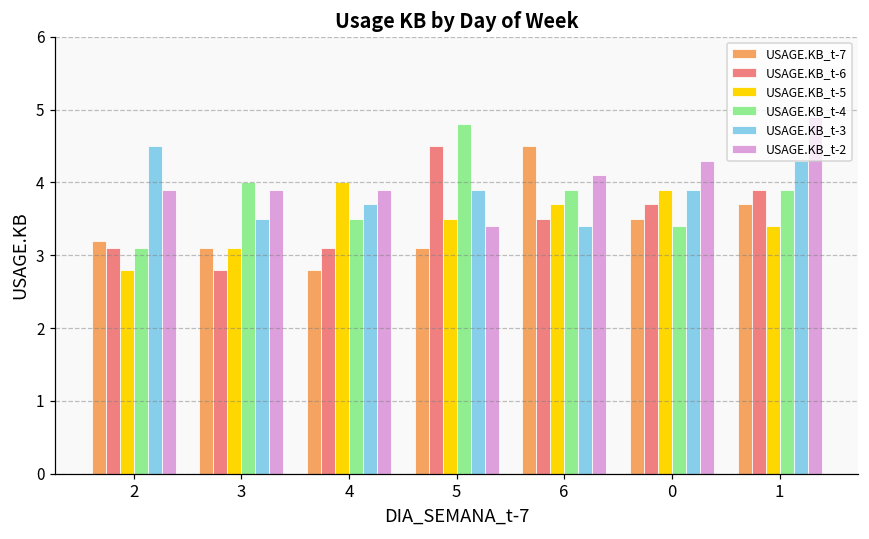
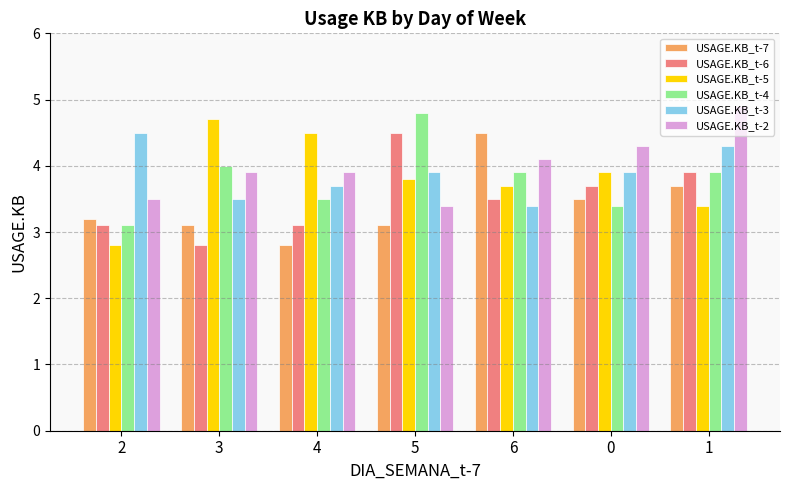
  {
    "USAGE.KB_t-5": {
      "2": 2.8,
-     "3": 3.1,
-     "4": 4.0,
-     "5": 3.5,
+     "3": 4.7,
+     "4": 4.5,
+     "5": 3.8,
      "6": 3.7,
      "0": 3.9,
      "1": 3.4
    },
    "USAGE.KB_t-4": {
      "2": 3.1,
      "3": 4.0,
      "4": 3.5,
      "5": 4.8,
      "6": 3.9,
      "0": 3.4,
      "1": 3.9
    },
    "USAGE.KB_t-3": {
      "2": 4.5,
      "3": 3.5,
      "4": 3.7,
      "5": 3.9,
      "6": 3.4,
      "0": 3.9,
      "1": 4.3
    },
    "USAGE.KB_t-2": {
-     "2": 3.9,
+     "2": 3.5,
      "3": 3.9,
      "4": 3.9,
      "5": 3.4,
      "6": 4.1,
      "0": 4.3
    }
  }
